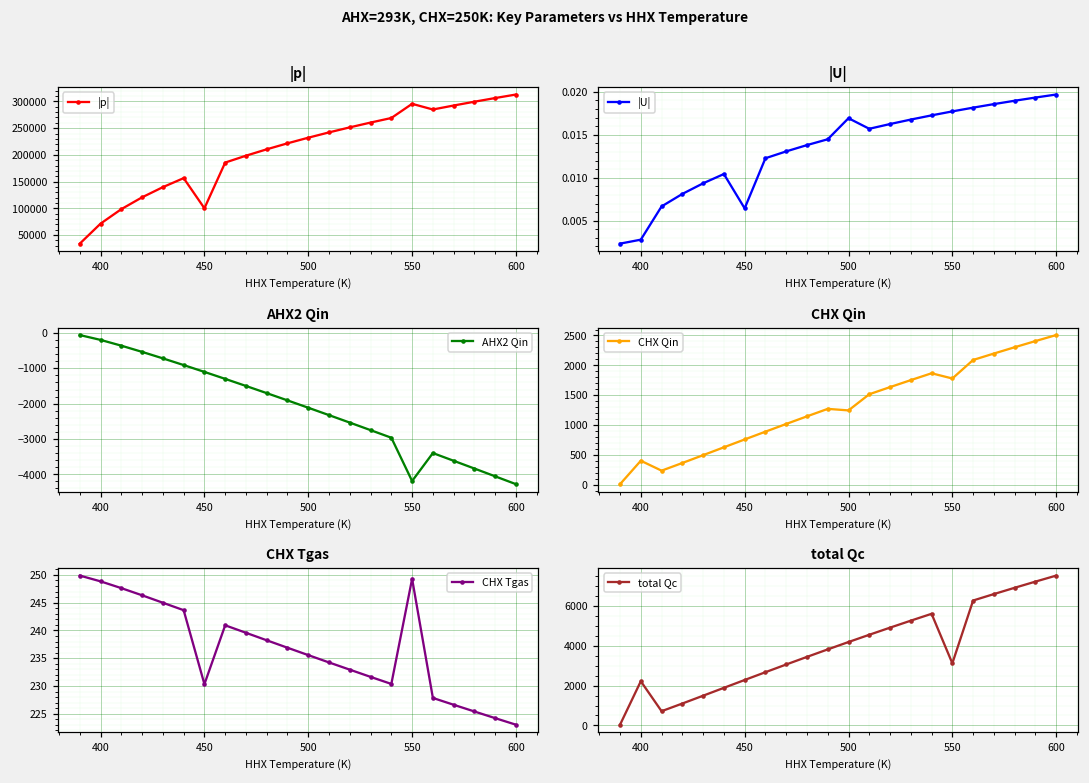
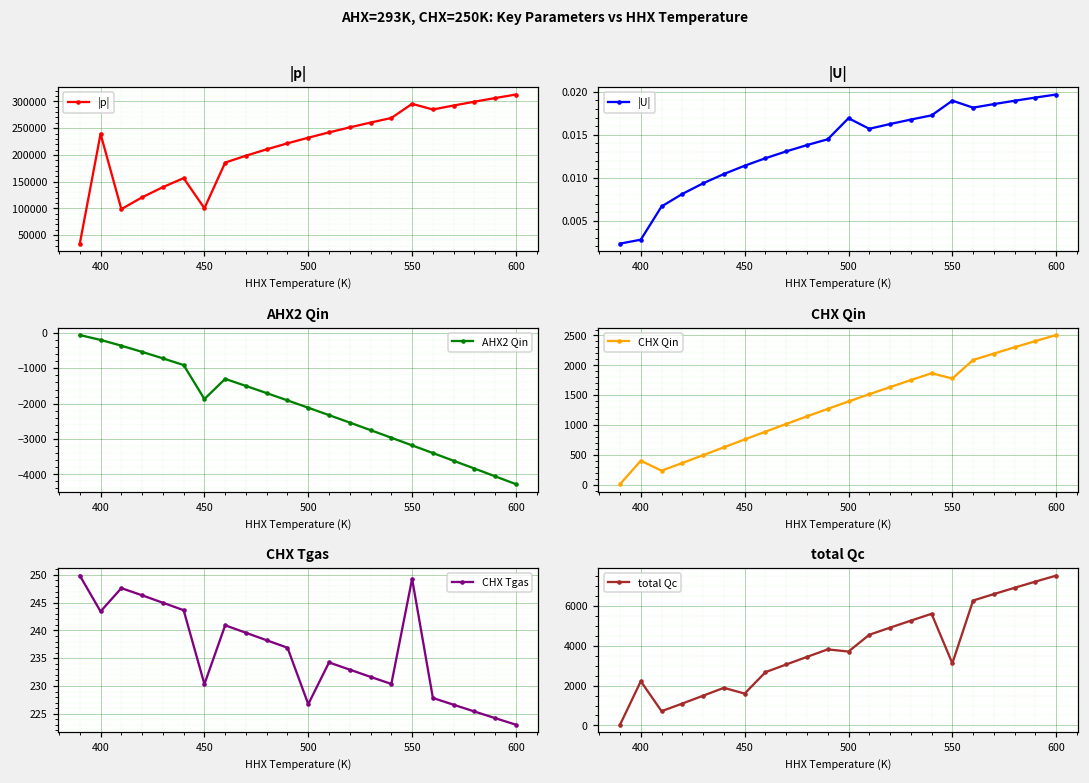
  {
    "|p|": {
-     "400": 70000,
+     "400": 240000,
      "450": 100000,
      "500": 230000,
      "550": 300000,
      "600": 310000
    },
    "|U|": {
      "400": 0.003,
-     "450": 0.006,
+     "450": 0.011,
      "500": 0.017,
-     "550": 0.018,
+     "550": 0.019,
      "600": 0.020
    },
    "AHX2 Qin": {
      "400": -200,
-     "450": -1100,
+     "450": -1900,
      "500": -2100,
-     "550": -4200,
+     "550": -3200,
      "600": -4300
    },
    "CHX Qin": {
      "400": 400,
      "450": 800,
-     "500": 1200,
+     "500": 1400,
      "550": 1800,
      "600": 2500
    },
    "CHX Tgas": {
-     "400": 249,
+     "400": 243,
      "450": 230,
-     "500": 236,
+     "500": 227,
      "550": 249,
      "600": 223
    },
    "total Qc": {
      "400": 2200,
-     "450": 2300,
-     "500": 4200,
+     "450": 1600,
+     "500": 3700,
      "550": 3100,
      "600": 7500
    }
  }
